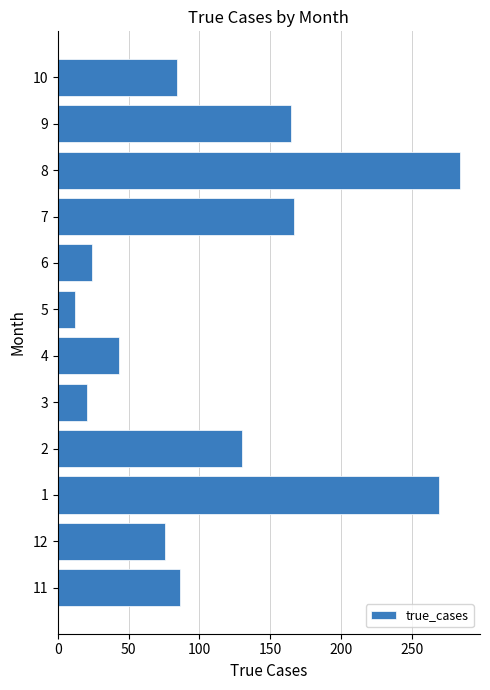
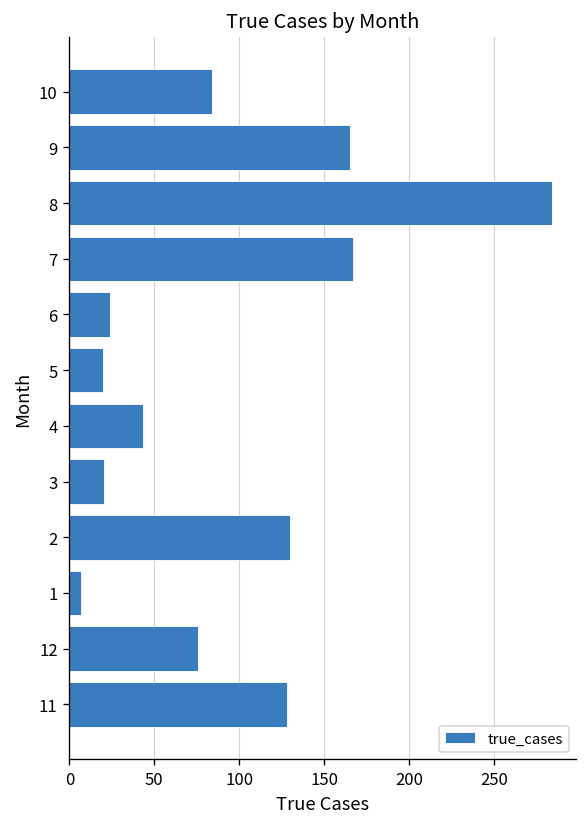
  {
    "10": 84,
    "9": 165,
    "8": 284,
    "7": 167,
    "6": 24,
-   "5": 12,
+   "5": 20,
    "4": 43,
    "3": 20,
    "2": 130,
-   "1": 269,
+   "1": 7,
    "12": 76,
-   "11": 86
+   "11": 128
  }
